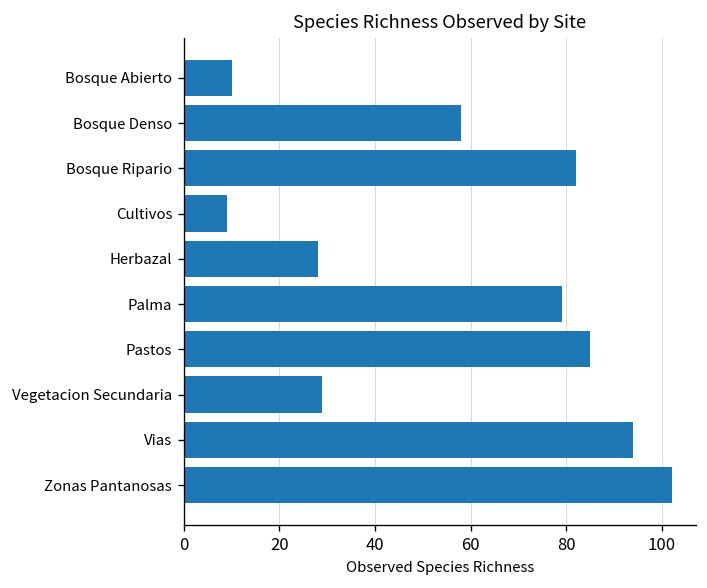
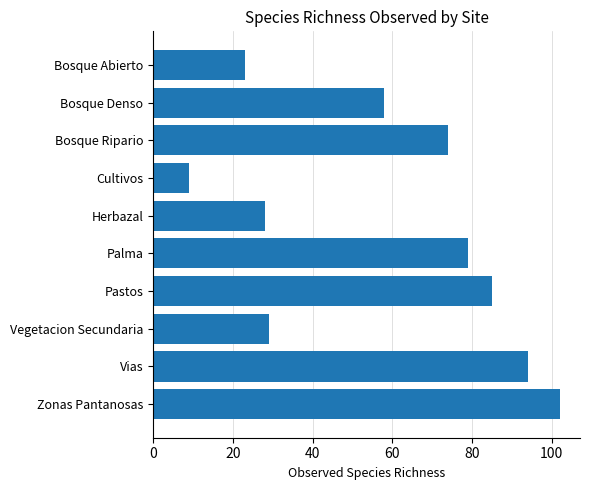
  {
-   "Bosque Abierto": 10,
+   "Bosque Abierto": 23,
    "Bosque Denso": 58,
-   "Bosque Ripario": 82,
+   "Bosque Ripario": 74,
    "Cultivos": 9,
    "Herbazal": 28,
    "Palma": 79,
    "Pastos": 85,
    "Vegetacion Secundaria": 29,
    "Vias": 94,
    "Zonas Pantanosas": 102
  }
